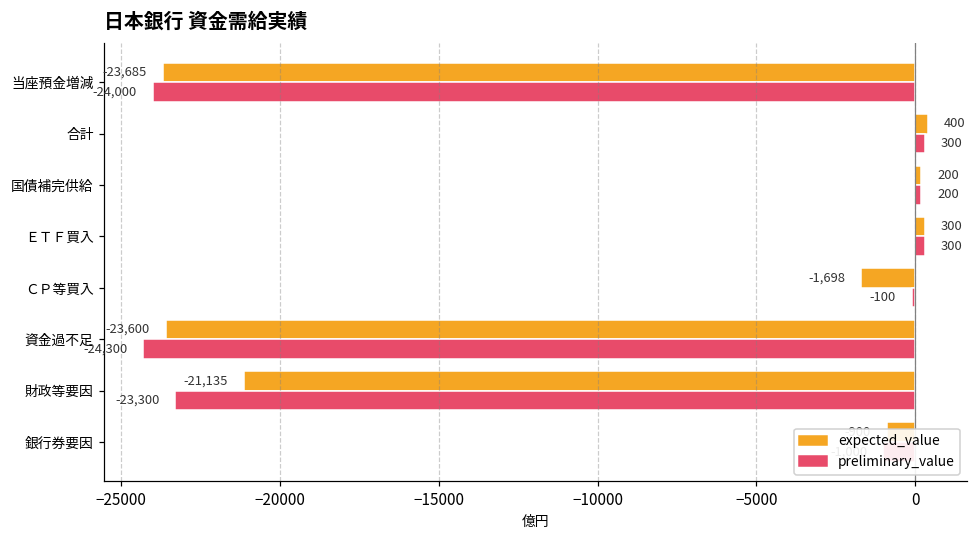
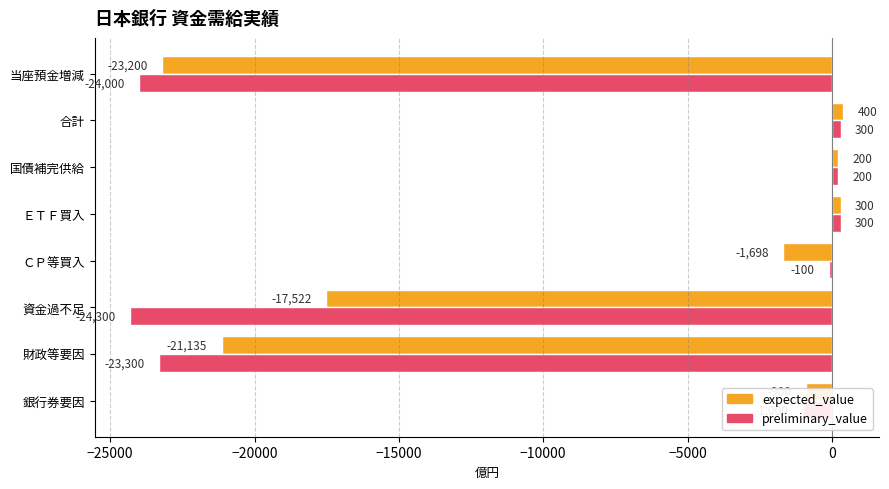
  {
    "expected_value": {
-     "当座預金増減": "-23,685",
+     "当座預金増減": "-23,200",
      "合計": "400",
      "国債補完供給": "200",
      "ＥＴＦ買入": "300",
      "ＣＰ等買入": "-1,698",
-     "資金過不足": "-23,600",
+     "資金過不足": "-17,522",
      "財政等要因": "-21,135"
    },
    "preliminary_value": {
      "当座預金増減": "-24,000",
      "合計": "300",
      "国債補完供給": "200",
      "ＥＴＦ買入": "300",
      "ＣＰ等買入": "-100",
      "資金過不足": "-24,300",
      "財政等要因": "-23,300"
    }
  }
